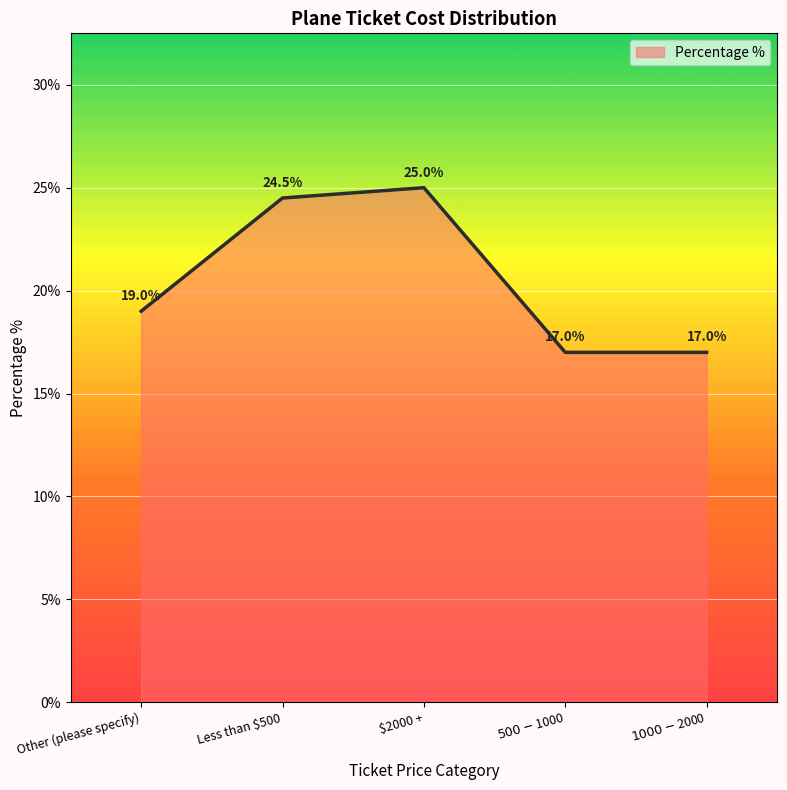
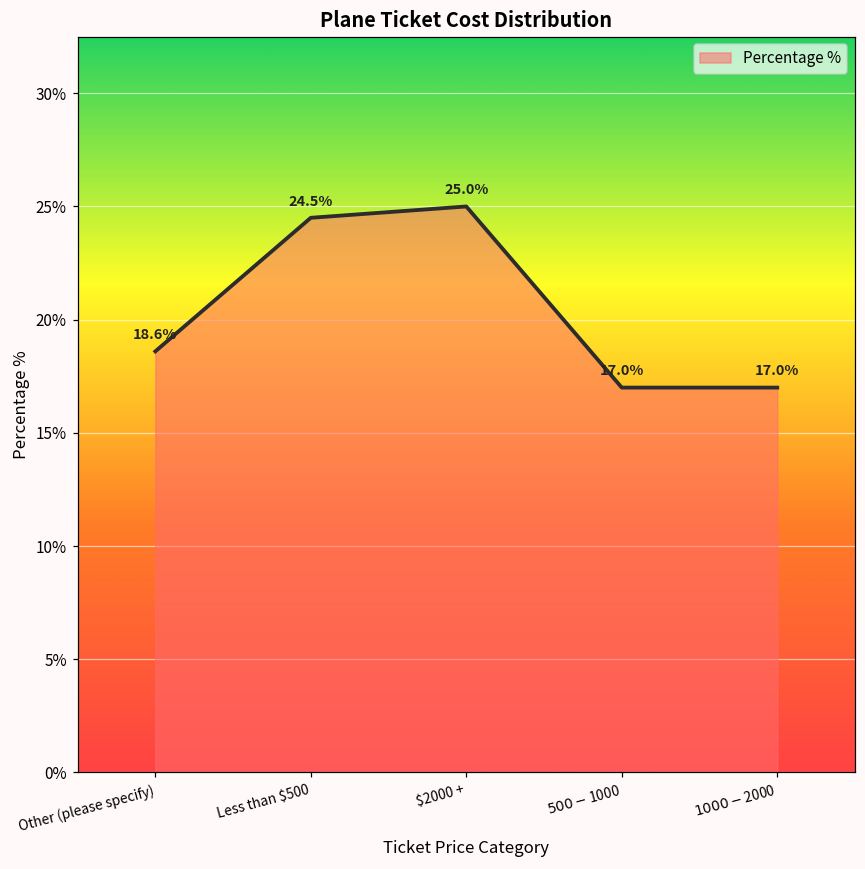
  {
-   "Other (please specify)": "19.0%",
+   "Other (please specify)": "18.6%",
    "Less than $500": "24.5%",
    "$2000 +": "25.0%"
  }
